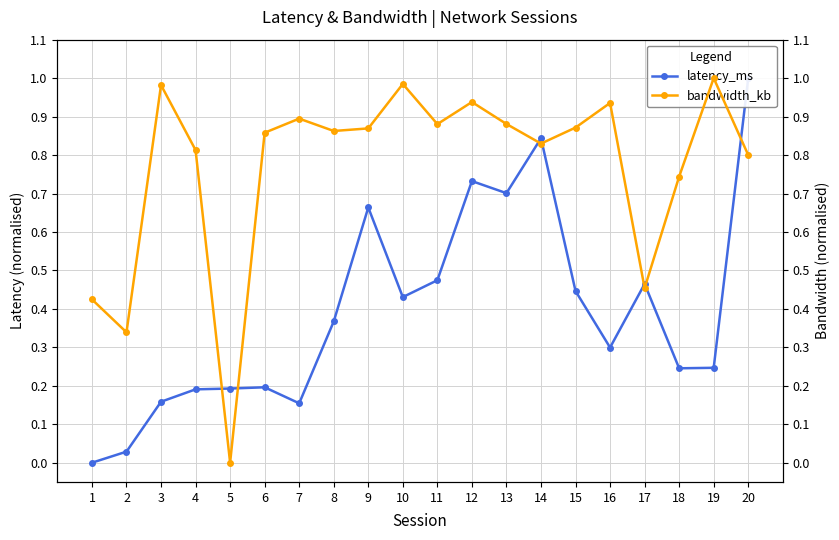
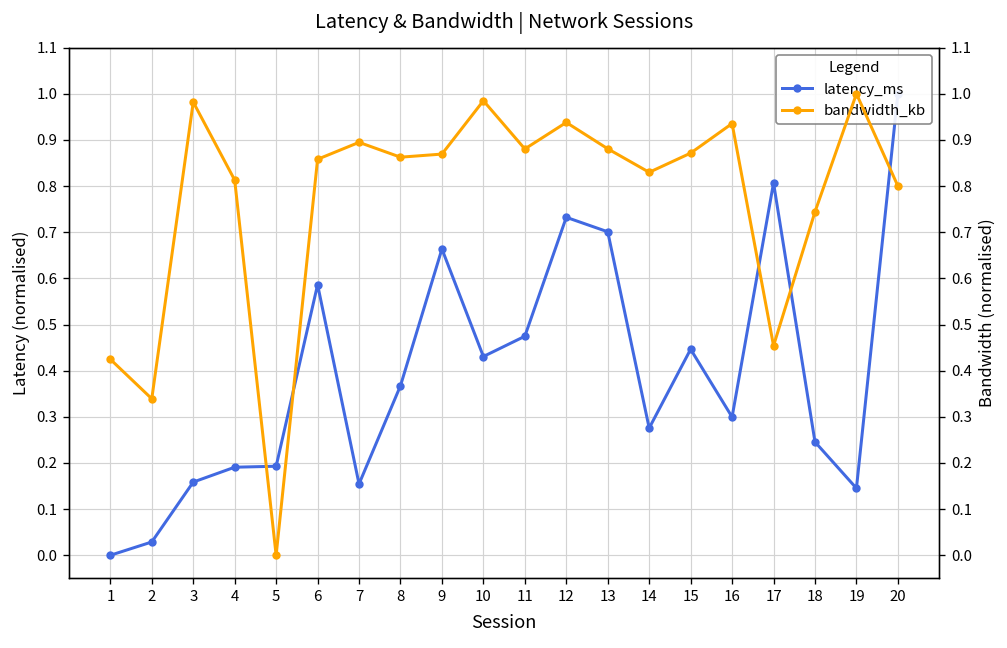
  {
    "latency_ms": {
      "1": 0.00,
      "2": 0.03,
      "3": 0.16,
      "4": 0.19,
      "5": 0.19,
-     "6": 0.20,
+     "6": 0.59,
      "7": 0.15,
      "8": 0.37,
      "9": 0.66,
      "10": 0.43,
      "11": 0.47,
      "12": 0.73,
      "13": 0.70,
-     "14": 0.84,
+     "14": 0.28,
      "15": 0.45,
      "16": 0.30,
-     "17": 0.46,
+     "17": 0.81,
      "18": 0.25,
-     "19": 0.25
+     "19": 0.15
    },
    "bandwidth_kb": {
      "1": 0.42,
      "2": 0.34,
      "3": 0.98,
      "4": 0.81,
      "5": 0.00,
      "6": 0.86,
      "7": 0.89,
      "8": 0.86,
      "9": 0.87,
      "10": 0.98,
      "11": 0.88,
      "12": 0.94,
      "13": 0.88,
      "14": 0.83,
      "15": 0.87,
      "16": 0.94,
      "17": 0.45,
      "18": 0.74,
      "20": 0.80
    }
  }
